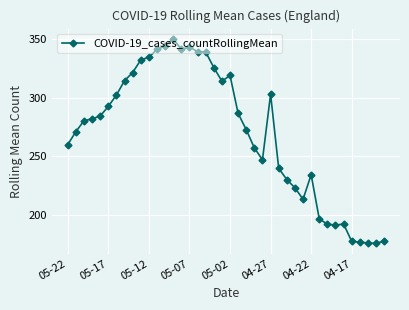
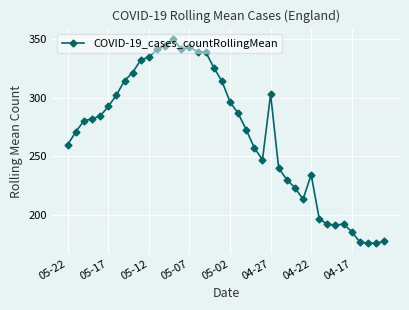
  {
    "05-22": 260,
    "05-17": 293,
    "05-12": 335,
-   "05-02": 319,
+   "05-02": 297,
    "04-27": 303,
    "04-22": 234,
-   "04-17": 177
+   "04-17": 185
  }
